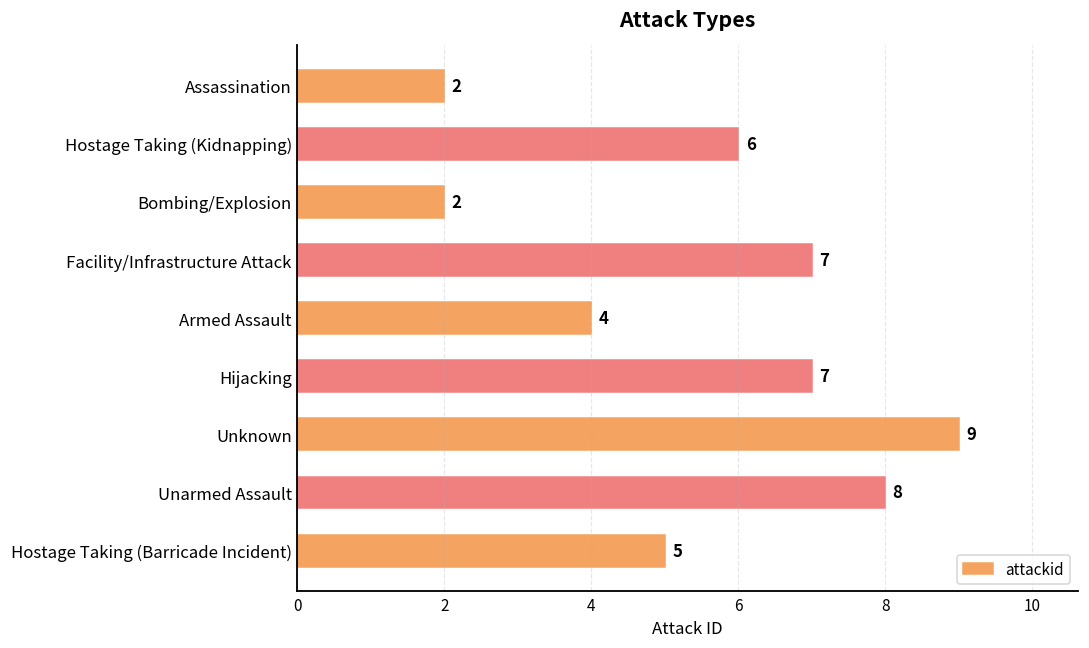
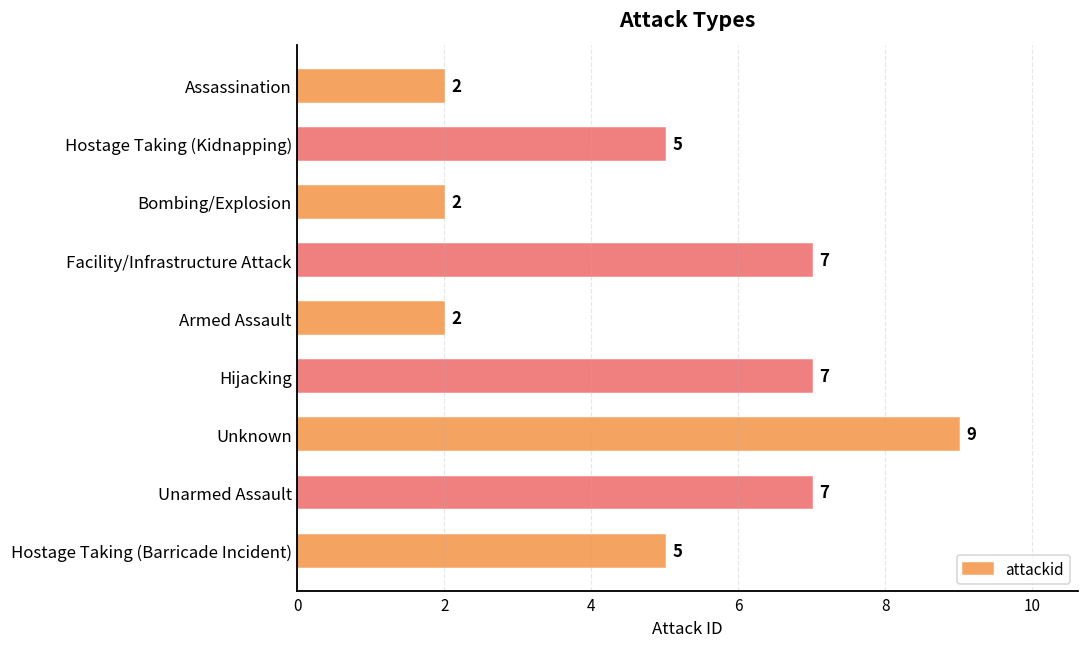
  {
    "Assassination": 2,
-   "Hostage Taking (Kidnapping)": 6,
+   "Hostage Taking (Kidnapping)": 5,
    "Bombing/Explosion": 2,
    "Facility/Infrastructure Attack": 7,
-   "Armed Assault": 4,
+   "Armed Assault": 2,
    "Hijacking": 7,
    "Unknown": 9,
-   "Unarmed Assault": 8,
+   "Unarmed Assault": 7,
    "Hostage Taking (Barricade Incident)": 5
  }
